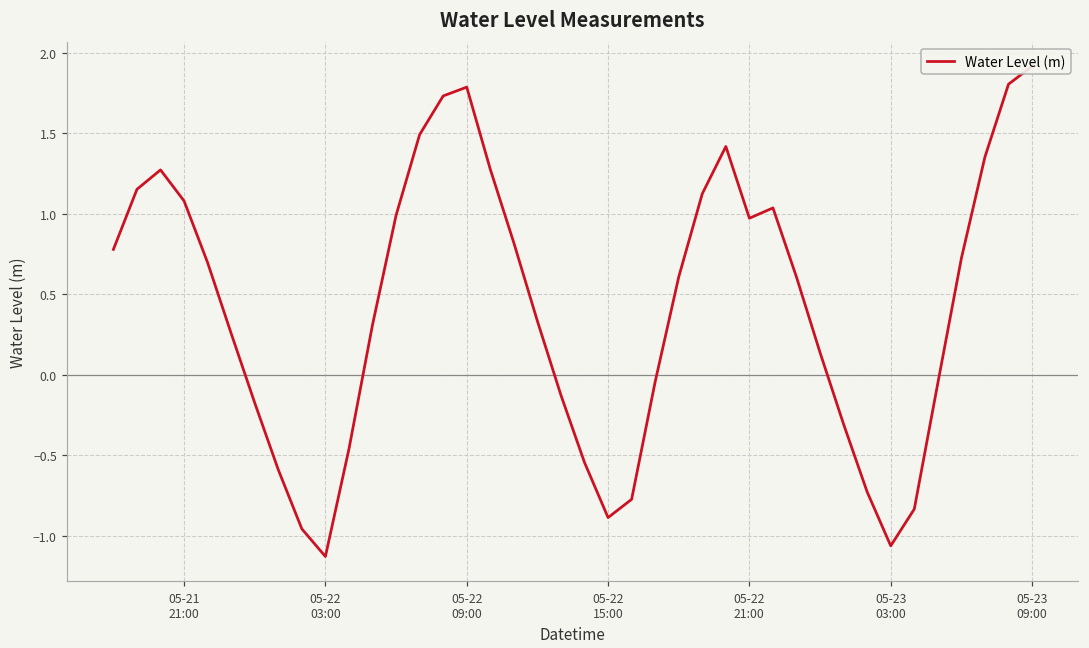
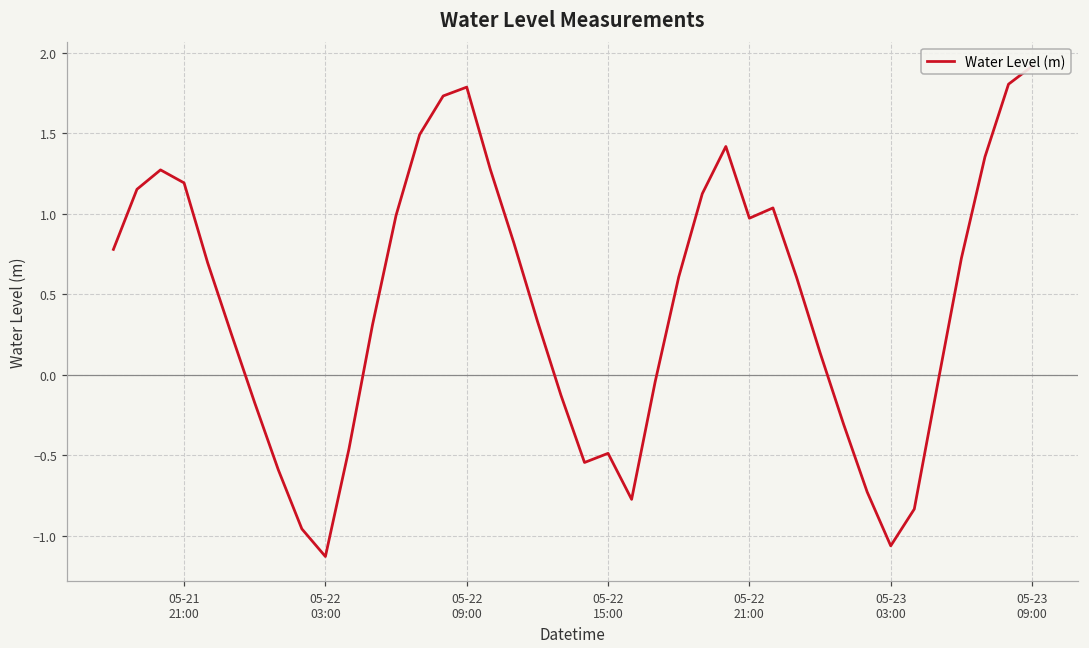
  {
-   "05-21 21:00": 1.08,
+   "05-21 21:00": 1.19,
    "05-22 03:00": -1.13,
    "05-22 09:00": 1.79,
-   "05-22 15:00": -0.89,
+   "05-22 15:00": -0.49,
    "05-22 21:00": 0.97,
    "05-23 03:00": -1.06
  }
